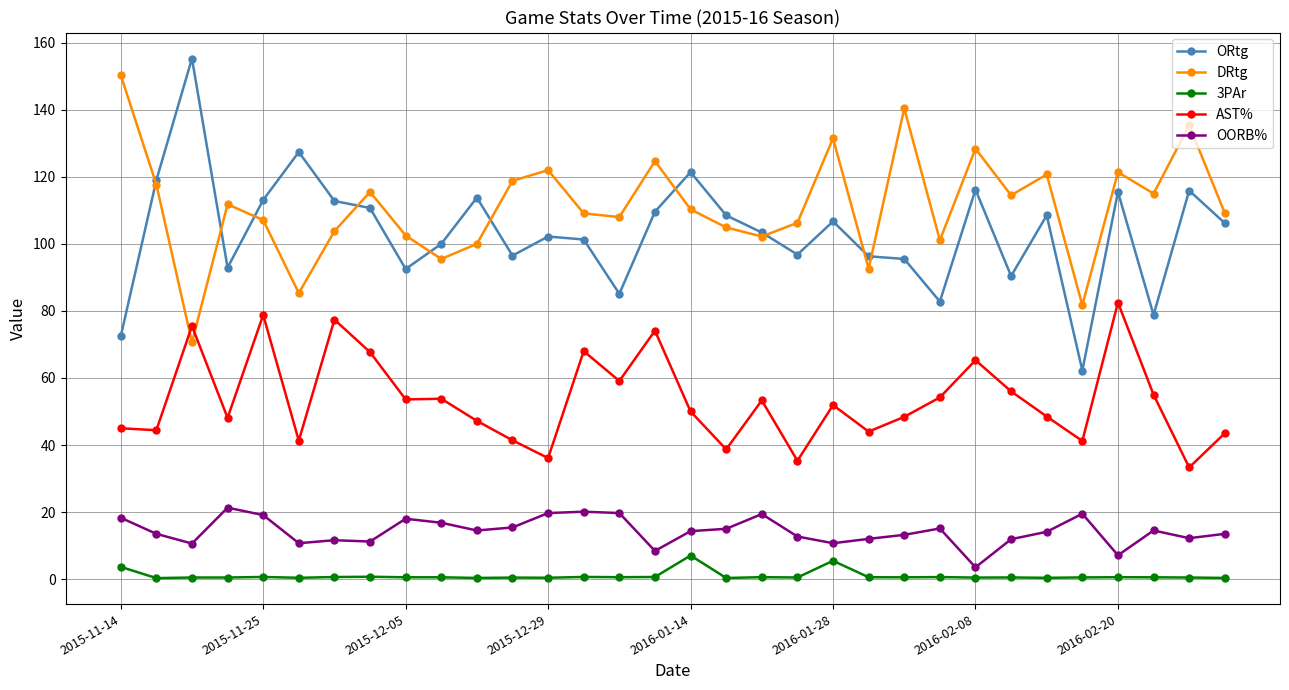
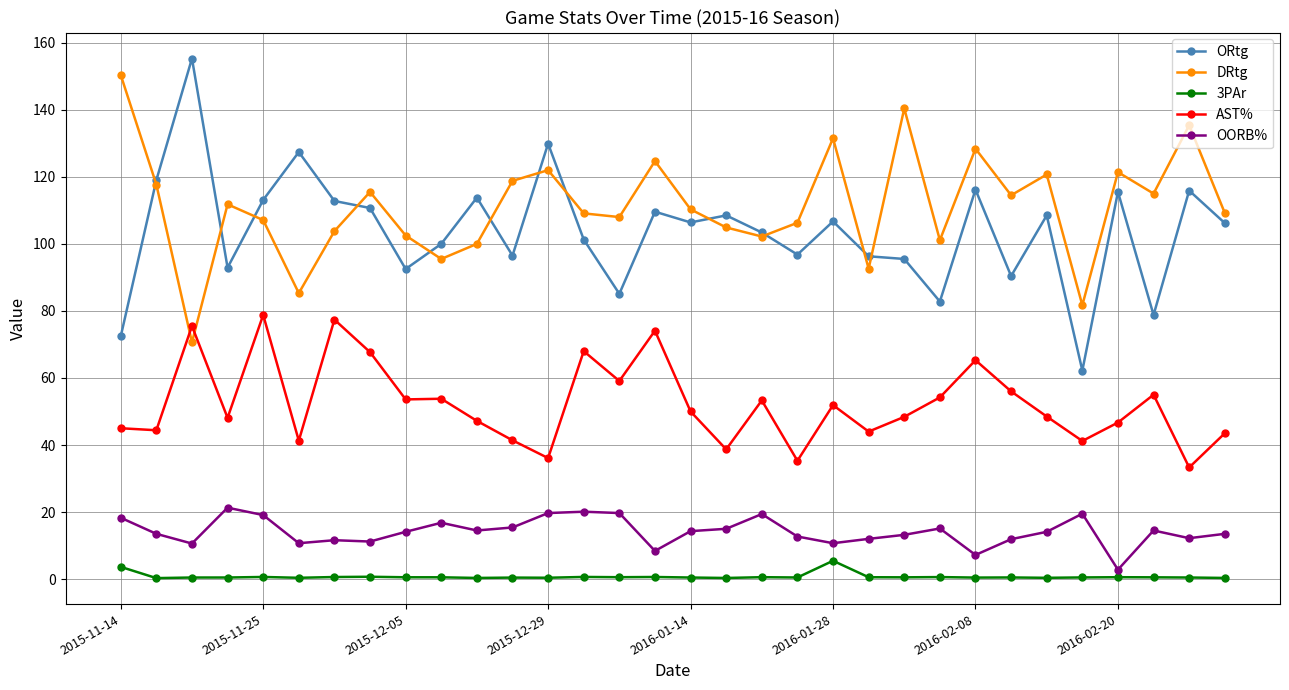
  {
    "ORtg": {
      "2015-11-14": 72,
      "2015-11-25": 113,
      "2015-12-05": 93,
-     "2015-12-29": 102,
-     "2016-01-14": 121,
+     "2015-12-29": 130,
+     "2016-01-14": 106,
      "2016-01-28": 107,
      "2016-02-08": 116,
      "2016-02-20": 116
    },
    "DRtg": {
      "2015-11-14": 150,
      "2015-11-25": 107,
      "2015-12-05": 103,
      "2015-12-29": 122,
      "2016-01-14": 110,
      "2016-01-28": 132,
      "2016-02-08": 128,
      "2016-02-20": 121
    },
    "3PAr": {
      "2015-11-14": 4,
      "2015-11-25": 1,
      "2015-12-05": 1,
      "2015-12-29": 0,
-     "2016-01-14": 7,
+     "2016-01-14": 0,
      "2016-01-28": 5,
      "2016-02-08": 0,
      "2016-02-20": 1
    },
    "AST%": {
      "2015-11-14": 45,
      "2015-11-25": 79,
      "2015-12-05": 54,
      "2015-12-29": 36,
      "2016-01-14": 50,
      "2016-01-28": 52,
      "2016-02-08": 65,
-     "2016-02-20": 83
+     "2016-02-20": 47
    },
    "OORB%": {
      "2015-11-14": 18,
      "2015-11-25": 19,
-     "2015-12-05": 18,
+     "2015-12-05": 14,
      "2015-12-29": 20,
      "2016-01-14": 14,
      "2016-01-28": 11,
-     "2016-02-08": 4,
-     "2016-02-20": 7
+     "2016-02-08": 7,
+     "2016-02-20": 3
    }
  }
